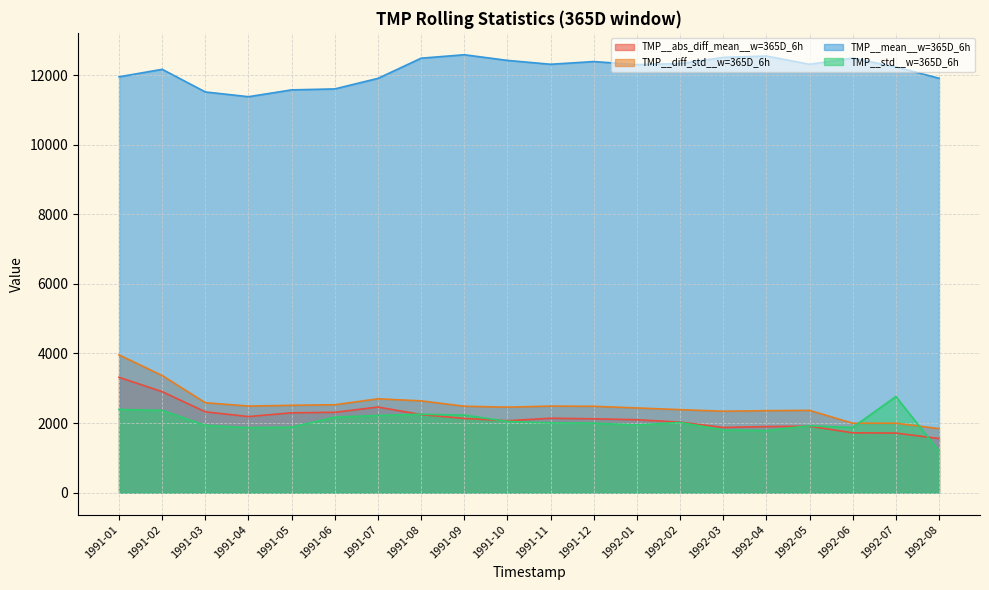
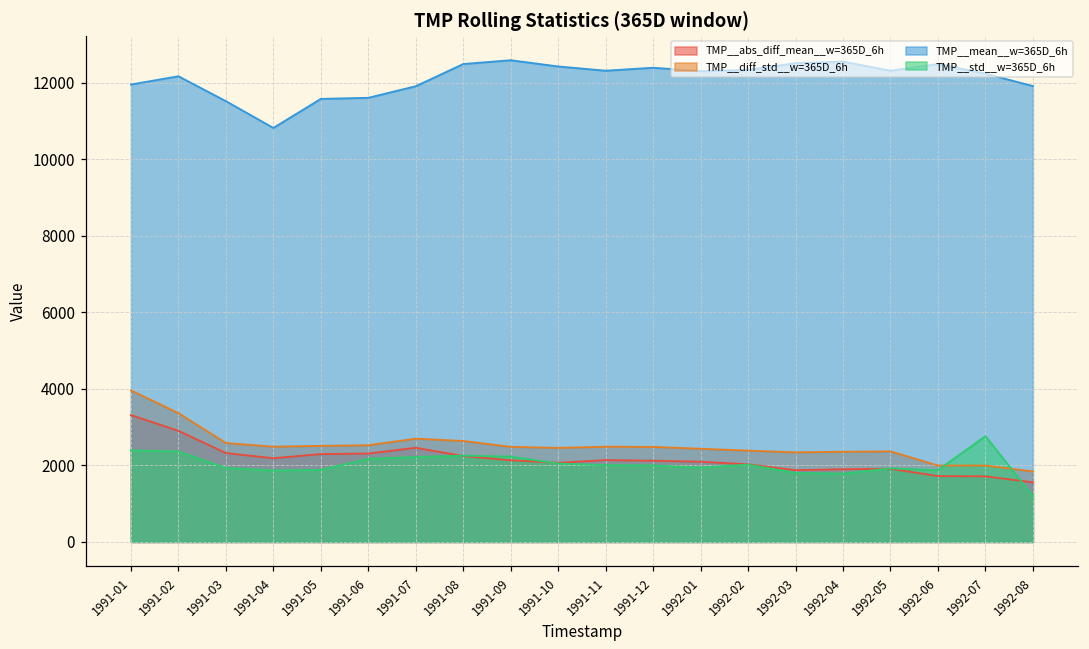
  {
    "TMP__mean__w=365D_6h": {
      "1991-01": 11900,
      "1991-02": 12200,
      "1991-03": 11500,
-     "1991-04": 11400,
+     "1991-04": 10800,
      "1991-05": 11600,
      "1991-06": 11600,
      "1991-07": 11900,
      "1991-08": 12500,
      "1991-09": 12600,
      "1991-10": 12400,
      "1991-11": 12300,
      "1991-12": 12400,
      "1992-08": 11900
    },
    "TMP__std__w=365D_6h": {
      "1991-01": 2400,
      "1991-02": 2400,
      "1991-03": 1900,
      "1991-04": 1900,
      "1991-05": 1900,
      "1991-06": 2200,
      "1991-07": 2200,
      "1991-09": 2200,
      "1991-11": 2000,
      "1991-12": 2000,
      "1992-01": 1900,
      "1992-04": 1800,
      "1992-06": 1900,
      "1992-07": 2800,
      "1992-08": 1200
    }
  }
